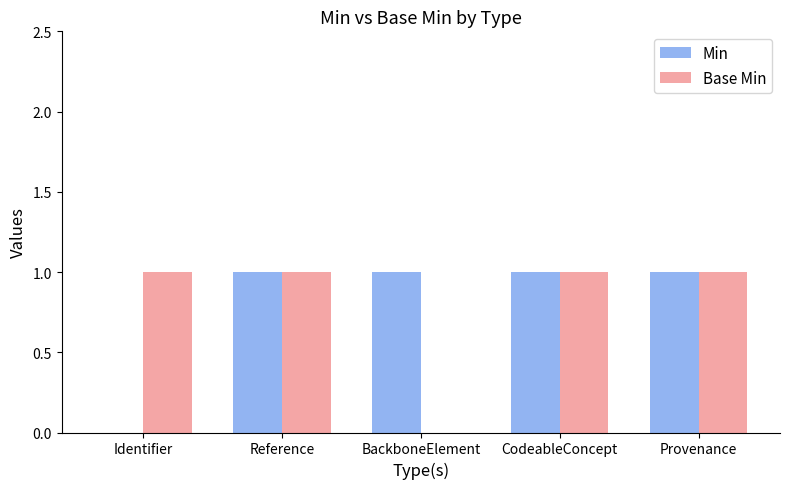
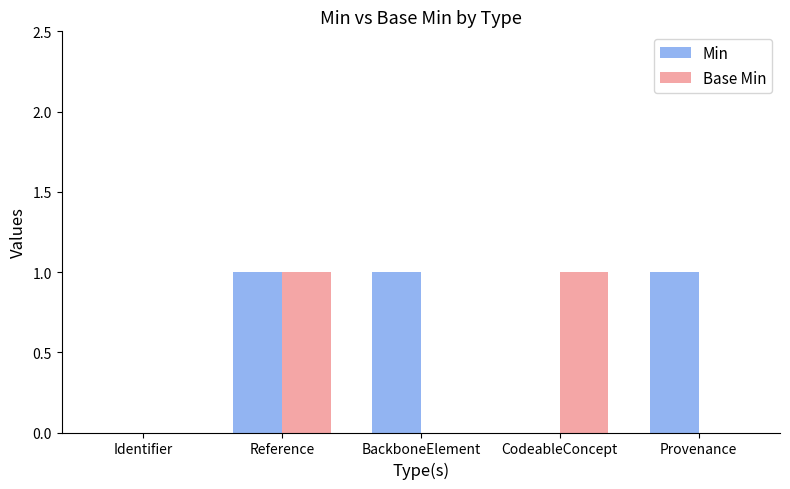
  {
    "Min": {
      "Identifier": 0,
      "Reference": 1,
      "BackboneElement": 1,
-     "CodeableConcept": 1,
+     "CodeableConcept": 0,
      "Provenance": 1
    },
    "Base Min": {
-     "Identifier": 1,
+     "Identifier": 0,
      "Reference": 1,
      "BackboneElement": 0,
      "CodeableConcept": 1,
-     "Provenance": 1
+     "Provenance": 0
    }
  }
